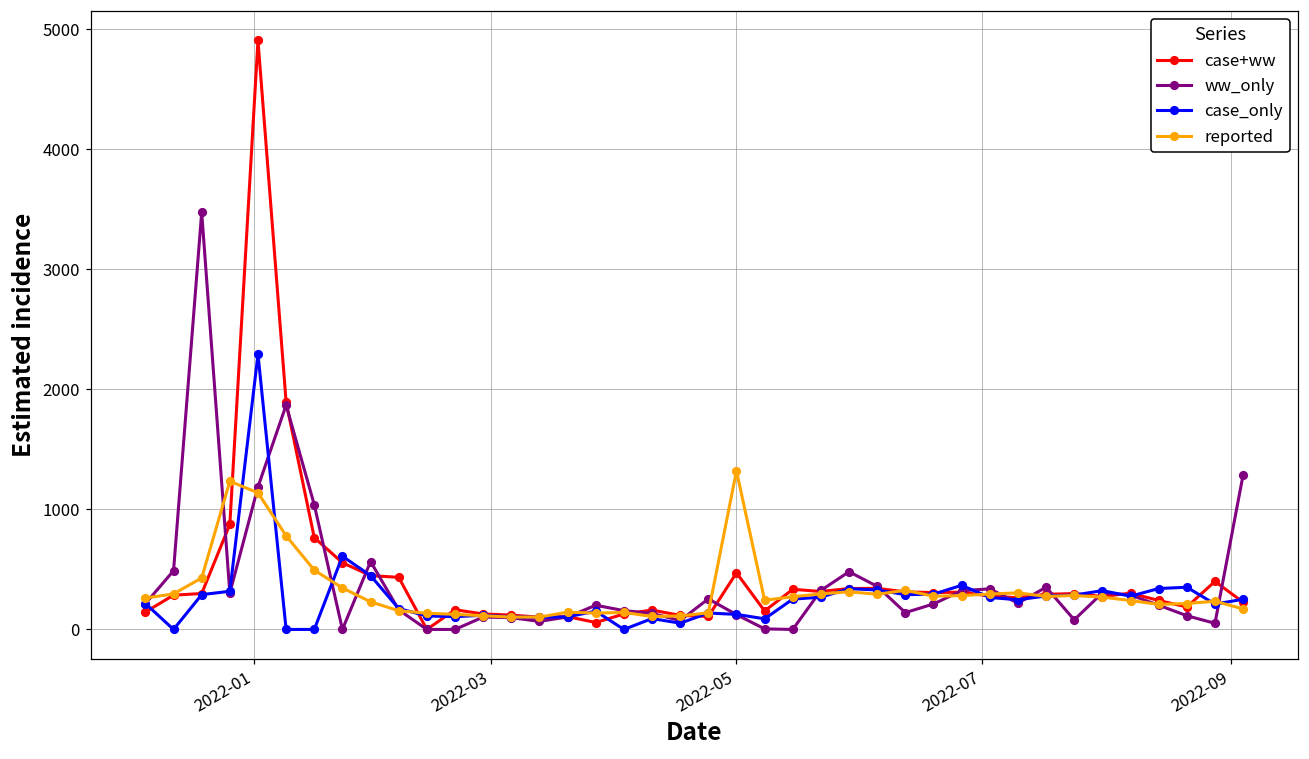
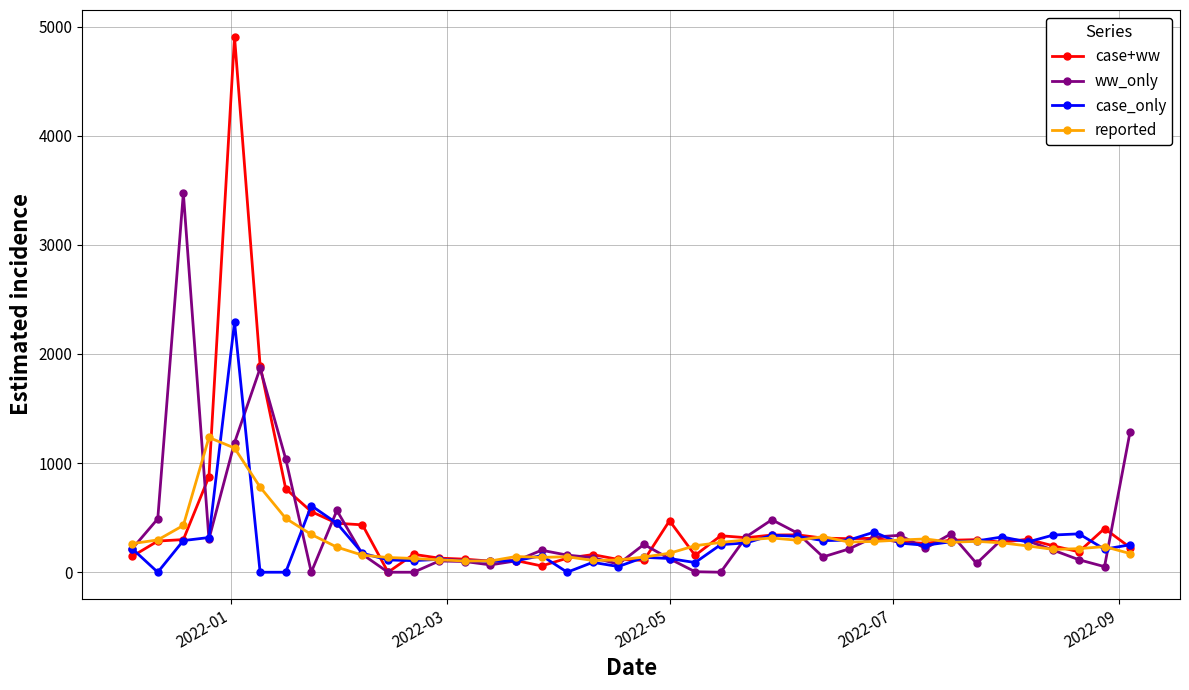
  {
    "case+ww": {
      "2022-05": 470
    },
    "reported": {
-     "2022-05": 1320
+     "2022-05": 170
    }
  }
